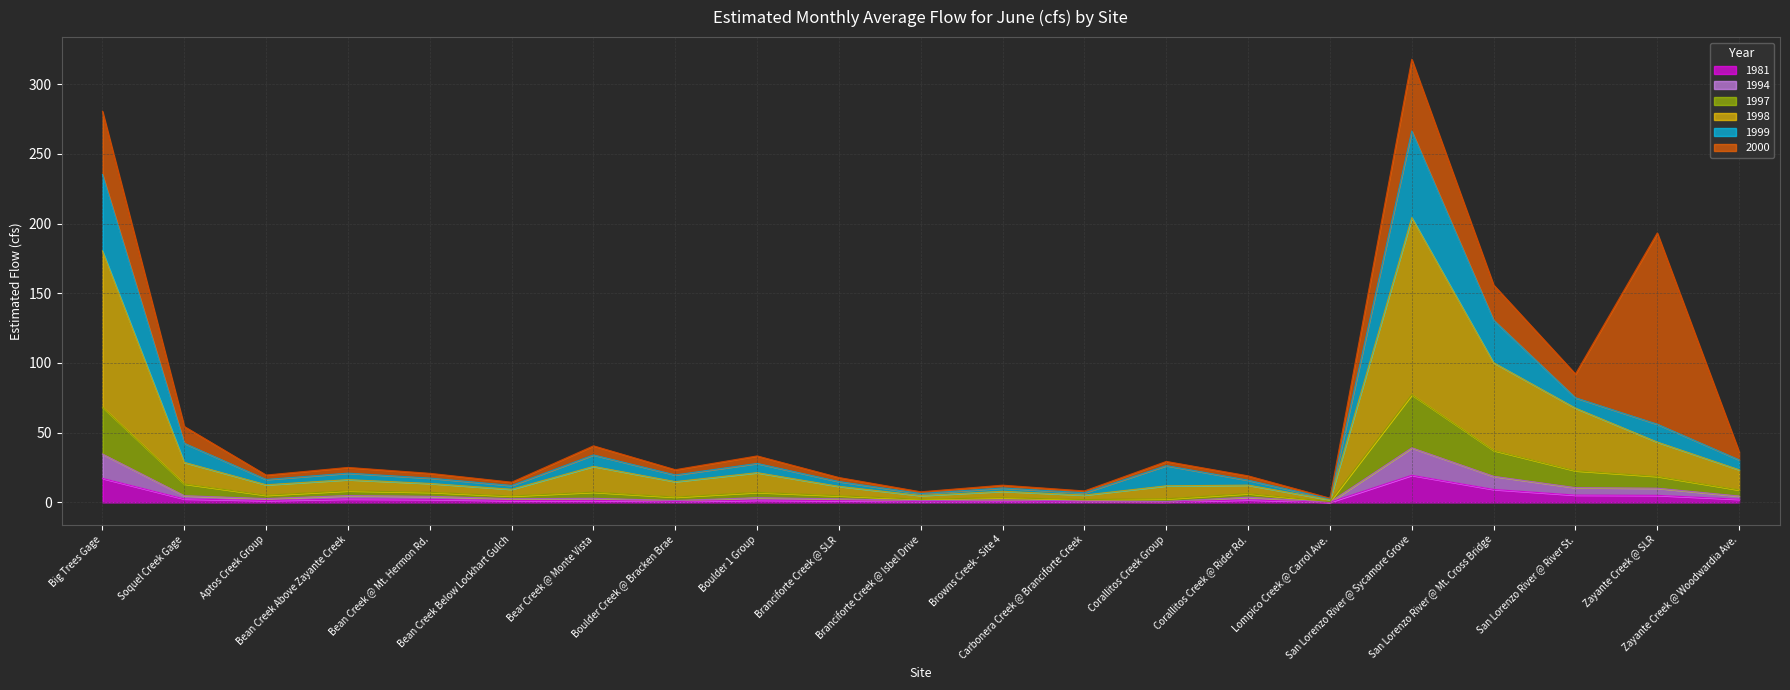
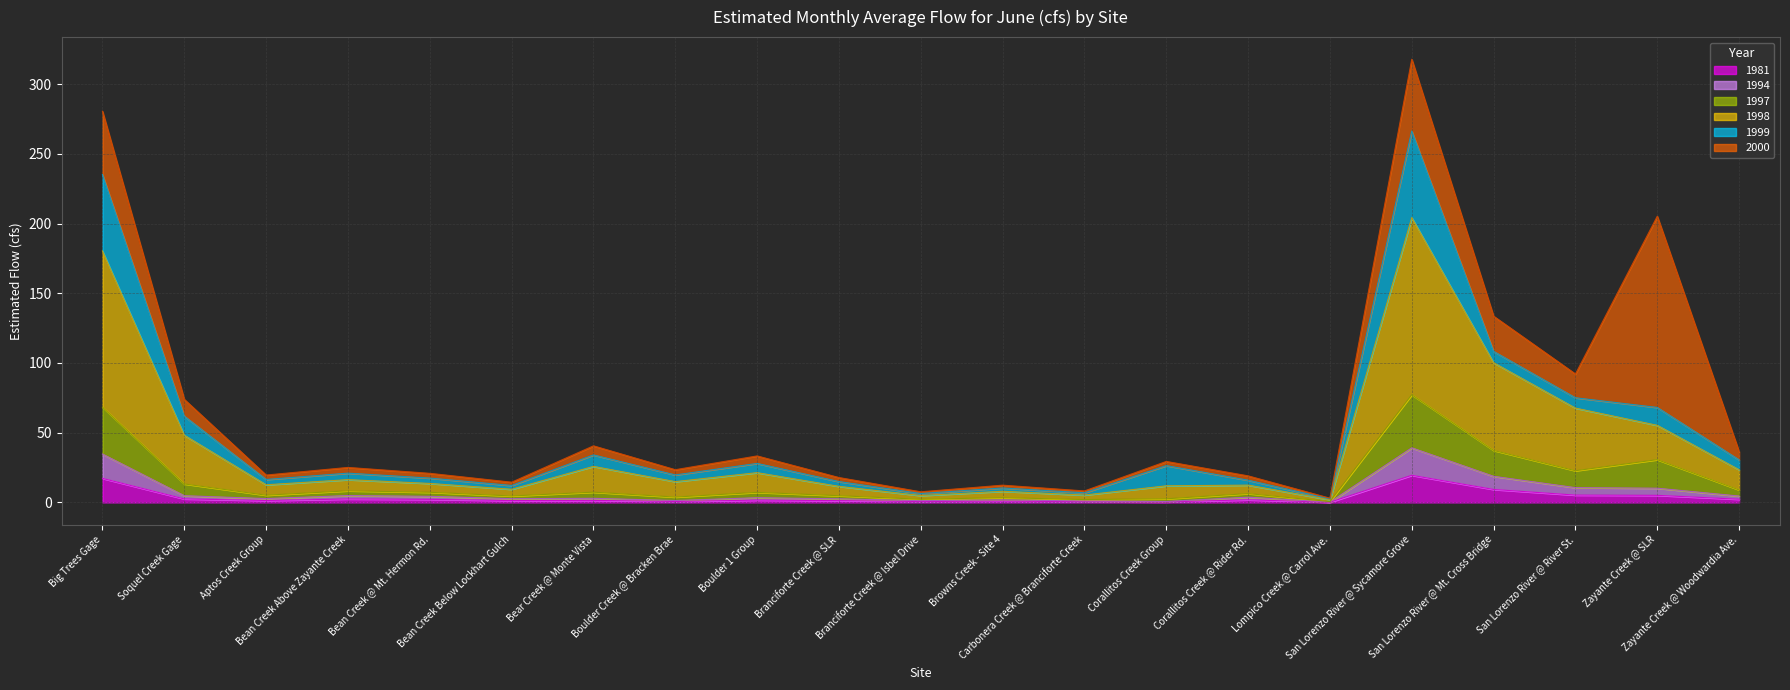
  {
    "1981": {
      "Big Trees Gage": 17,
      "Soquel Creek Gage": 3,
      "Bean Creek Above Zayante Creek": 2,
      "Bean Creek @ Mt. Hermon Rd.": 2,
      "Corallitos Creek @ Rider Rd.": 2,
      "San Lorenzo River @ Sycamore Grove": 19,
      "San Lorenzo River @ Mt. Cross Bridge": 9,
      "San Lorenzo River @ River St.": 5,
      "Zayante Creek @ SLR": 5,
      "Zayante Creek @ Woodwardia Ave.": 2
    },
    "1994": {
      "Big Trees Gage": 17,
      "Soquel Creek Gage": 2,
      "Bean Creek Above Zayante Creek": 2,
      "Bean Creek @ Mt. Hermon Rd.": 2,
      "Corallitos Creek @ Rider Rd.": 2,
      "San Lorenzo River @ Sycamore Grove": 20,
      "San Lorenzo River @ Mt. Cross Bridge": 9,
      "San Lorenzo River @ River St.": 5,
      "Zayante Creek @ SLR": 5,
      "Zayante Creek @ Woodwardia Ave.": 2
    },
    "1997": {
      "Big Trees Gage": 34,
      "Soquel Creek Gage": 8,
      "Aptos Creek Group": 2,
      "Bean Creek Above Zayante Creek": 3,
      "Bean Creek @ Mt. Hermon Rd.": 3,
      "Bean Creek Below Lockhart Gulch": 2,
      "Bear Creek @ Monte Vista": 4,
      "Boulder Creek @ Bracken Brae": 2,
      "Boulder 1 Group": 4,
      "Branciforte Creek @ SLR": 2,
      "Corallitos Creek Group": 2,
      "Corallitos Creek @ Rider Rd.": 3,
      "San Lorenzo River @ Sycamore Grove": 38,
      "San Lorenzo River @ Mt. Cross Bridge": 19,
      "San Lorenzo River @ River St.": 12,
-     "Zayante Creek @ SLR": 8,
+     "Zayante Creek @ SLR": 20,
      "Zayante Creek @ Woodwardia Ave.": 4
    },
    "1998": {
      "Big Trees Gage": 112,
-     "Soquel Creek Gage": 15,
+     "Soquel Creek Gage": 35,
      "Aptos Creek Group": 7,
      "Bean Creek Above Zayante Creek": 8,
      "Bean Creek @ Mt. Hermon Rd.": 6,
      "Bean Creek Below Lockhart Gulch": 5,
      "Bear Creek @ Monte Vista": 19,
      "Boulder Creek @ Bracken Brae": 11,
      "Boulder 1 Group": 14,
      "Branciforte Creek @ SLR": 7,
      "Browns Creek - Site 4": 5,
      "Corallitos Creek Group": 9,
      "Corallitos Creek @ Rider Rd.": 6,
      "San Lorenzo River @ Sycamore Grove": 127,
      "San Lorenzo River @ Mt. Cross Bridge": 63,
      "San Lorenzo River @ River St.": 45,
      "Zayante Creek @ SLR": 25,
      "Zayante Creek @ Woodwardia Ave.": 14
    },
    "1999": {
      "Big Trees Gage": 55,
      "Soquel Creek Gage": 14,
      "Aptos Creek Group": 4,
      "Bean Creek Above Zayante Creek": 5,
      "Bean Creek @ Mt. Hermon Rd.": 4,
      "Bean Creek Below Lockhart Gulch": 3,
      "Bear Creek @ Monte Vista": 8,
      "Boulder Creek @ Bracken Brae": 5,
      "Boulder 1 Group": 7,
      "Branciforte Creek @ SLR": 3,
      "Browns Creek - Site 4": 2,
      "Corallitos Creek Group": 14,
      "Corallitos Creek @ Rider Rd.": 4,
      "San Lorenzo River @ Sycamore Grove": 62,
-     "San Lorenzo River @ Mt. Cross Bridge": 31,
+     "San Lorenzo River @ Mt. Cross Bridge": 8,
      "San Lorenzo River @ River St.": 7,
      "Zayante Creek @ SLR": 13,
      "Zayante Creek @ Woodwardia Ave.": 7
    },
    "2000": {
      "Big Trees Gage": 45,
      "Soquel Creek Gage": 12,
      "Aptos Creek Group": 3,
      "Bean Creek Above Zayante Creek": 4,
      "Bean Creek @ Mt. Hermon Rd.": 3,
      "Bean Creek Below Lockhart Gulch": 2,
      "Bear Creek @ Monte Vista": 7,
      "Boulder Creek @ Bracken Brae": 4,
      "Boulder 1 Group": 5,
      "Branciforte Creek @ SLR": 3,
      "Browns Creek - Site 4": 2,
      "Corallitos Creek Group": 3,
      "Corallitos Creek @ Rider Rd.": 3,
      "San Lorenzo River @ Sycamore Grove": 51,
      "San Lorenzo River @ Mt. Cross Bridge": 25,
      "San Lorenzo River @ River St.": 17,
      "Zayante Creek @ SLR": 137,
      "Zayante Creek @ Woodwardia Ave.": 6
    }
  }
